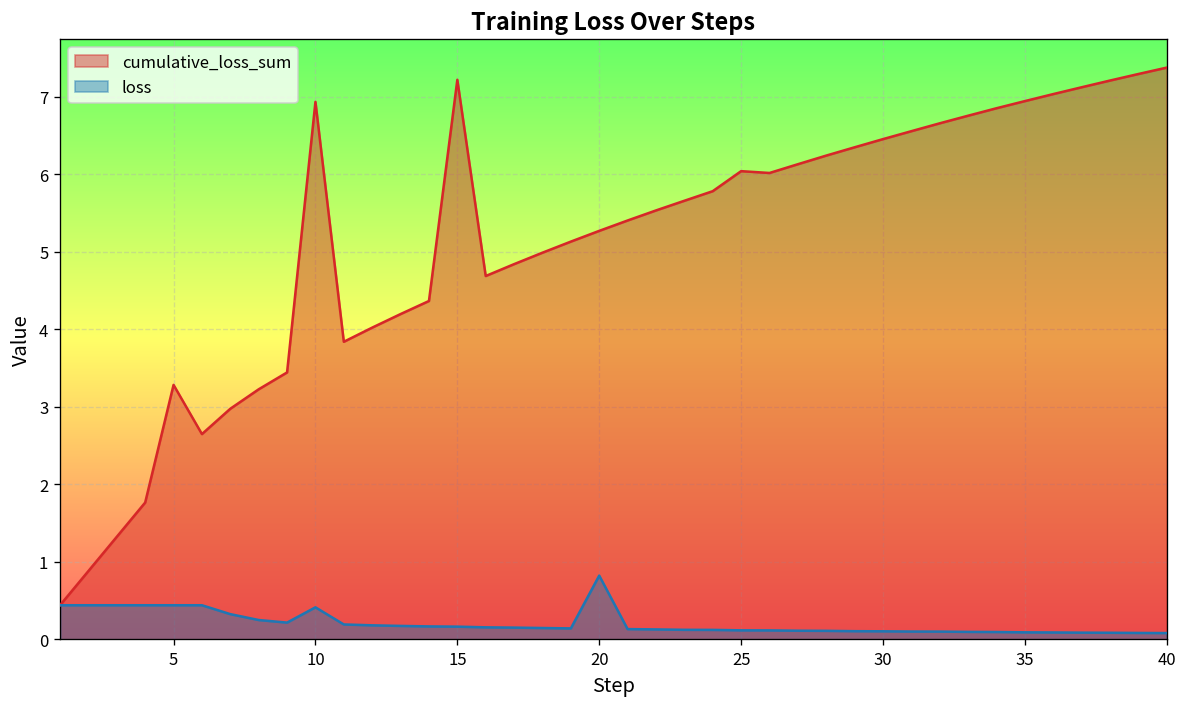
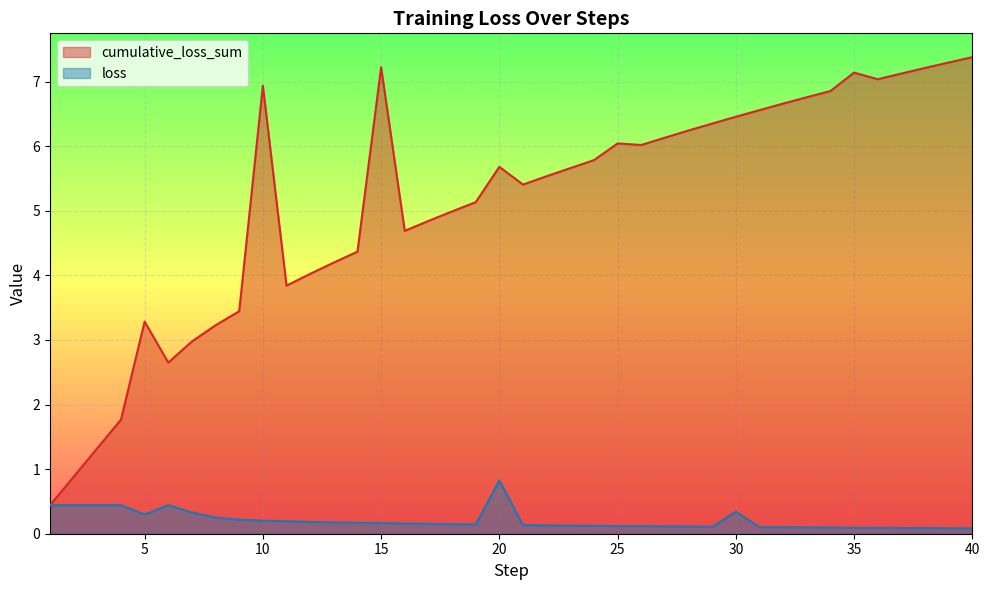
  {
    "cumulative_loss_sum": {
      "5": 3.3,
      "10": 6.9,
      "15": 7.2,
-     "20": 5.3,
+     "20": 5.7,
      "25": 6.0,
      "30": 6.5,
-     "35": 6.9,
+     "35": 7.1,
      "40": 7.4
    },
    "loss": {
-     "5": 0.4,
-     "10": 0.4,
+     "5": 0.3,
+     "10": 0.2,
      "15": 0.2,
      "20": 0.8,
      "25": 0.1,
-     "30": 0.1,
+     "30": 0.3,
      "35": 0.1,
      "40": 0.1
    }
  }
